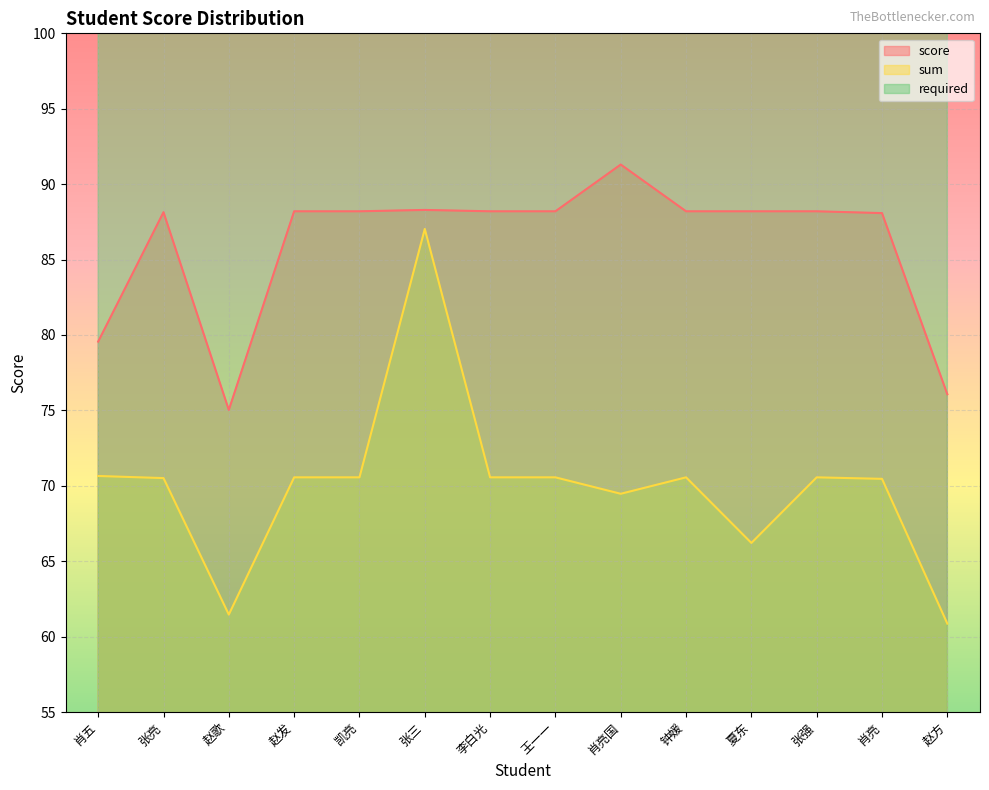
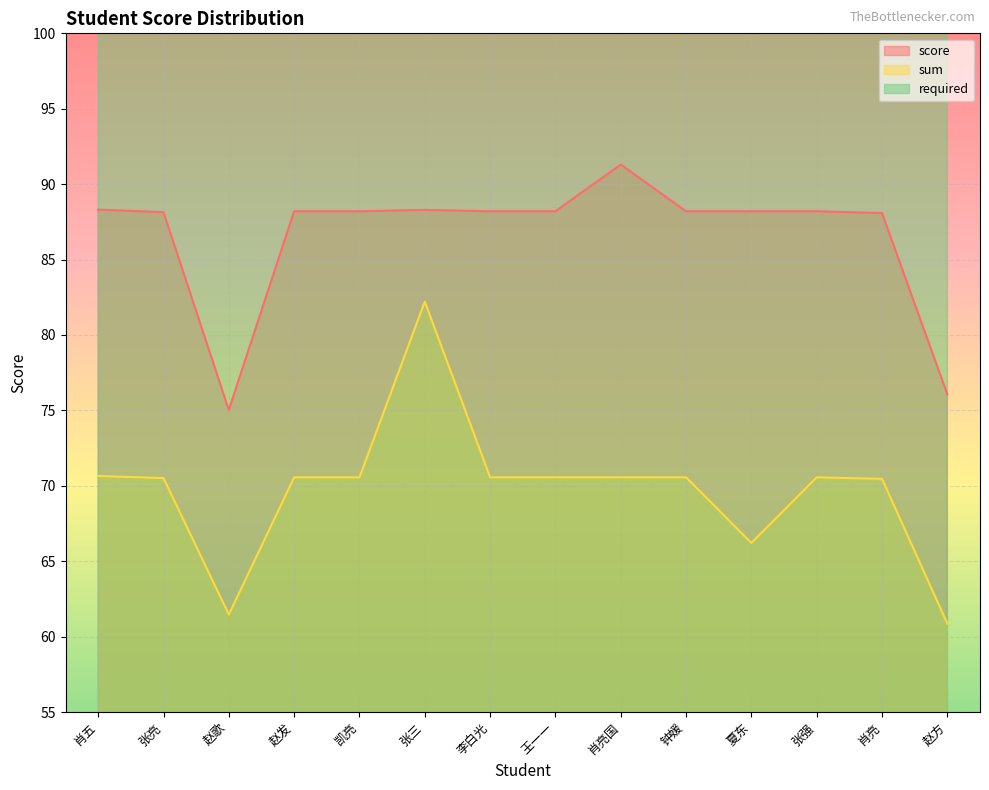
  {
    "score": {
-     "肖五": 79.6,
+     "肖五": 88.3,
      "张亮": 88.1,
      "赵歌": 75.0,
      "赵发": 88.2,
      "凯亮": 88.2,
      "张三": 88.3,
      "李白光": 88.2,
      "王一一": 88.2,
      "肖亮国": 91.3,
      "钟媛": 88.2,
      "夏东": 88.2,
      "张强": 88.2,
      "肖亮": 88.1,
      "赵方": 76.1
    },
    "sum": {
      "肖五": 70.7,
      "张亮": 70.5,
      "赵歌": 61.5,
      "赵发": 70.6,
      "凯亮": 70.6,
-     "张三": 87.0,
+     "张三": 82.2,
      "李白光": 70.6,
      "王一一": 70.6,
-     "肖亮国": 69.5,
+     "肖亮国": 70.6,
      "钟媛": 70.6,
      "夏东": 66.2,
      "张强": 70.6,
      "肖亮": 70.5,
      "赵方": 60.9
    }
  }
